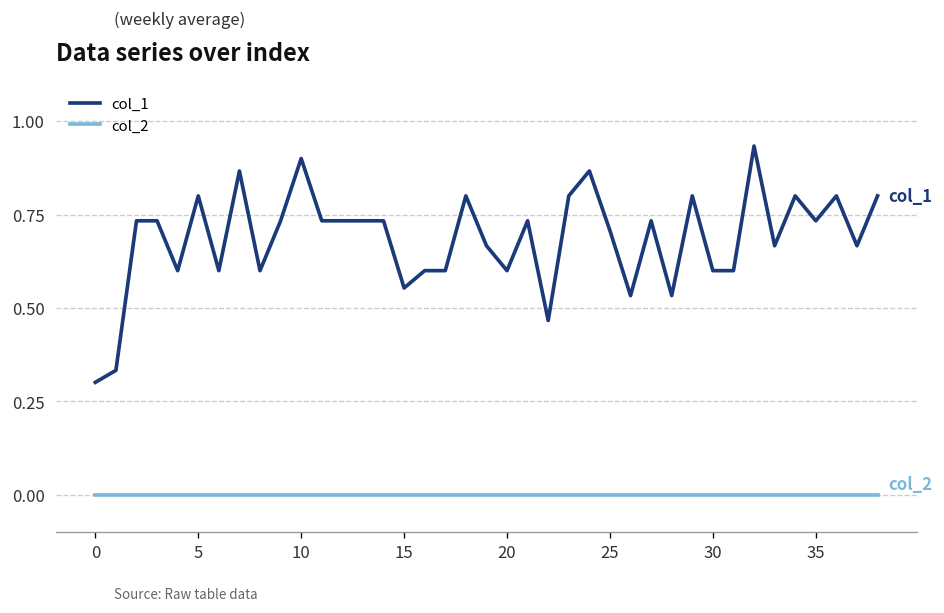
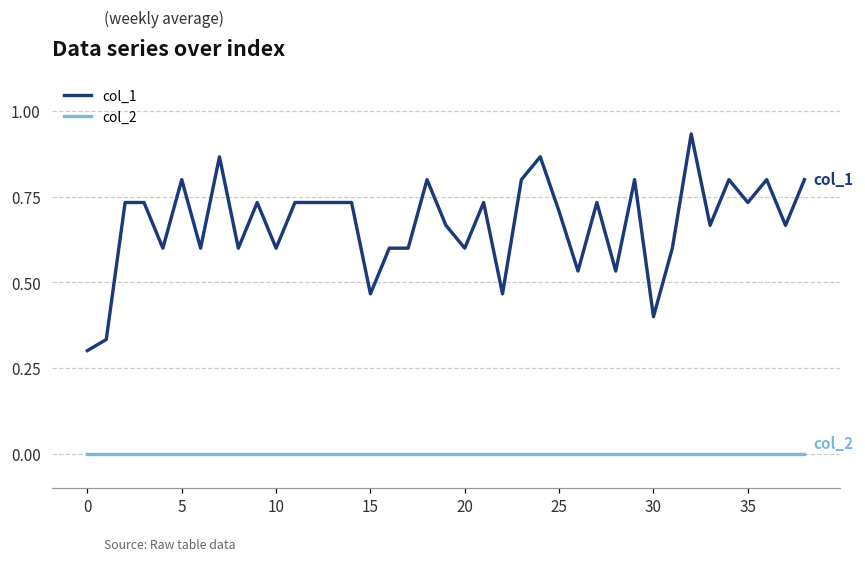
  {
    "col_1": {
      "0": 0.30,
      "5": 0.80,
-     "10": 0.9,
-     "15": 0.55,
+     "10": 0.6,
+     "15": 0.47,
      "20": 0.60,
      "25": 0.71,
-     "30": 0.6,
+     "30": 0.4,
      "35": 0.73
    },
    "col_2": {
      "0": 0.00,
      "5": 0.00,
      "10": 0.00,
      "15": 0.00,
      "20": 0.00,
      "25": 0.00,
      "30": 0.00,
      "35": 0.00
    }
  }
